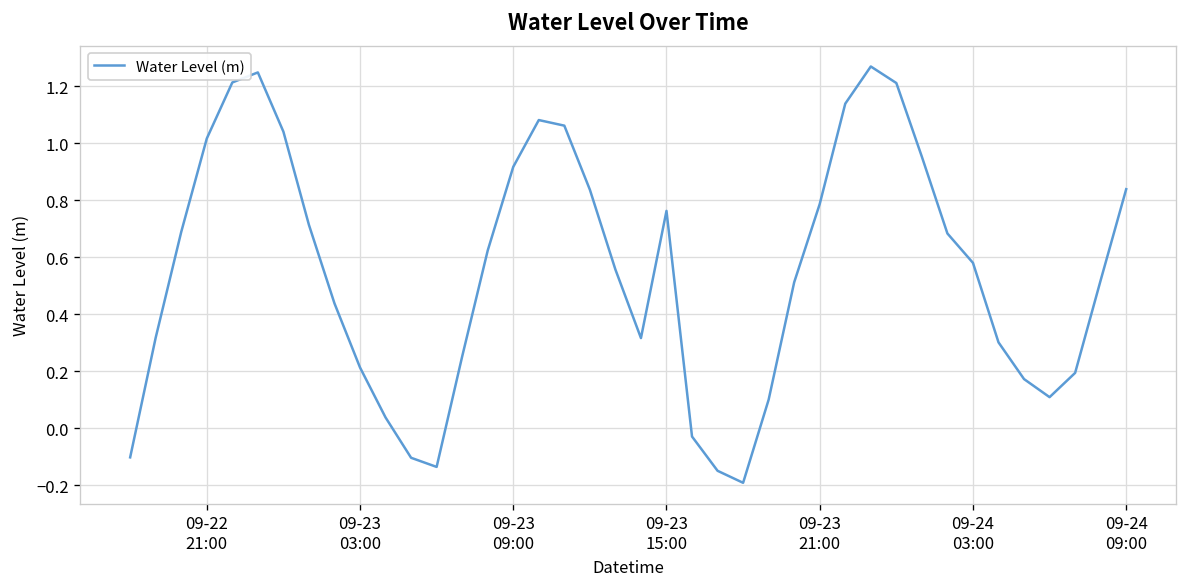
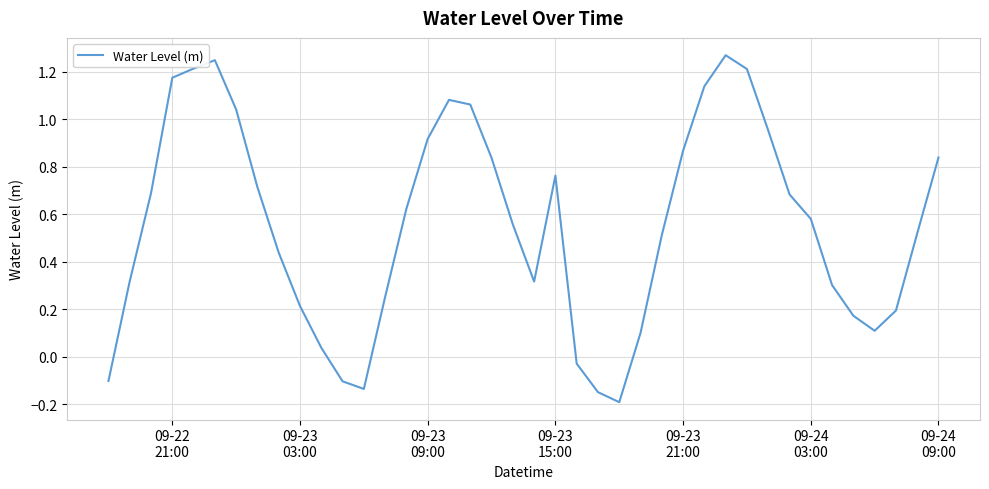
  {
-   "09-22 21:00": 1.02,
+   "09-22 21:00": 1.17,
    "09-23 03:00": 0.21,
    "09-23 09:00": 0.92,
    "09-23 15:00": 0.76,
-   "09-23 21:00": 0.79,
+   "09-23 21:00": 0.87,
    "09-24 03:00": 0.58,
    "09-24 09:00": 0.84
  }
